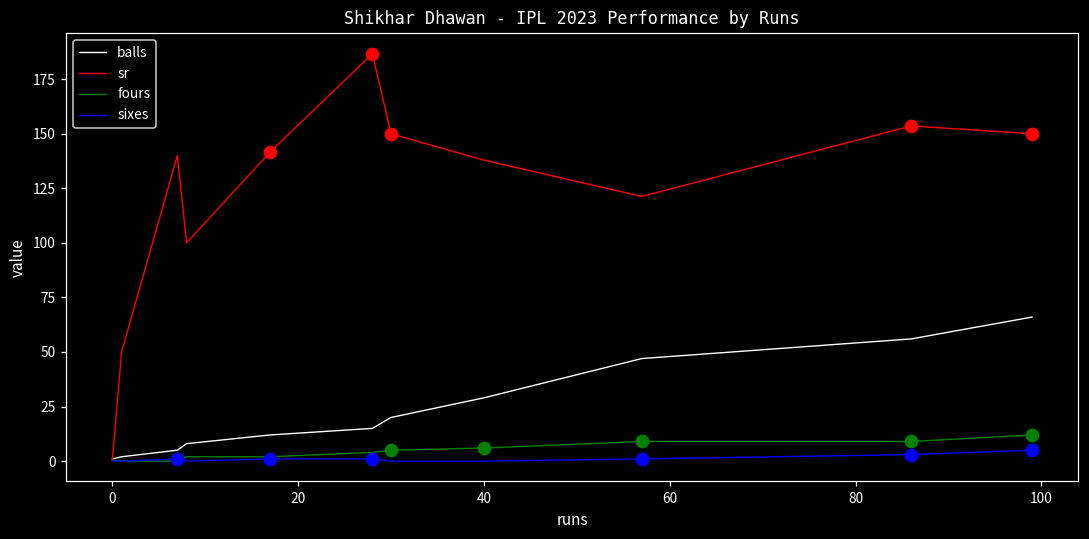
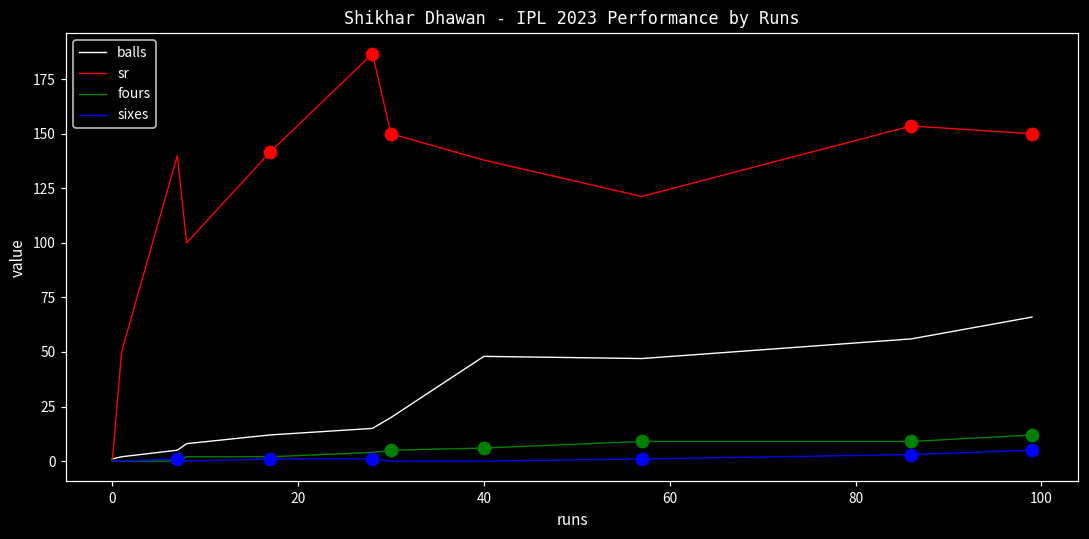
  {
    "balls": {
-     "40": 29
+     "40": 48
    }
  }
